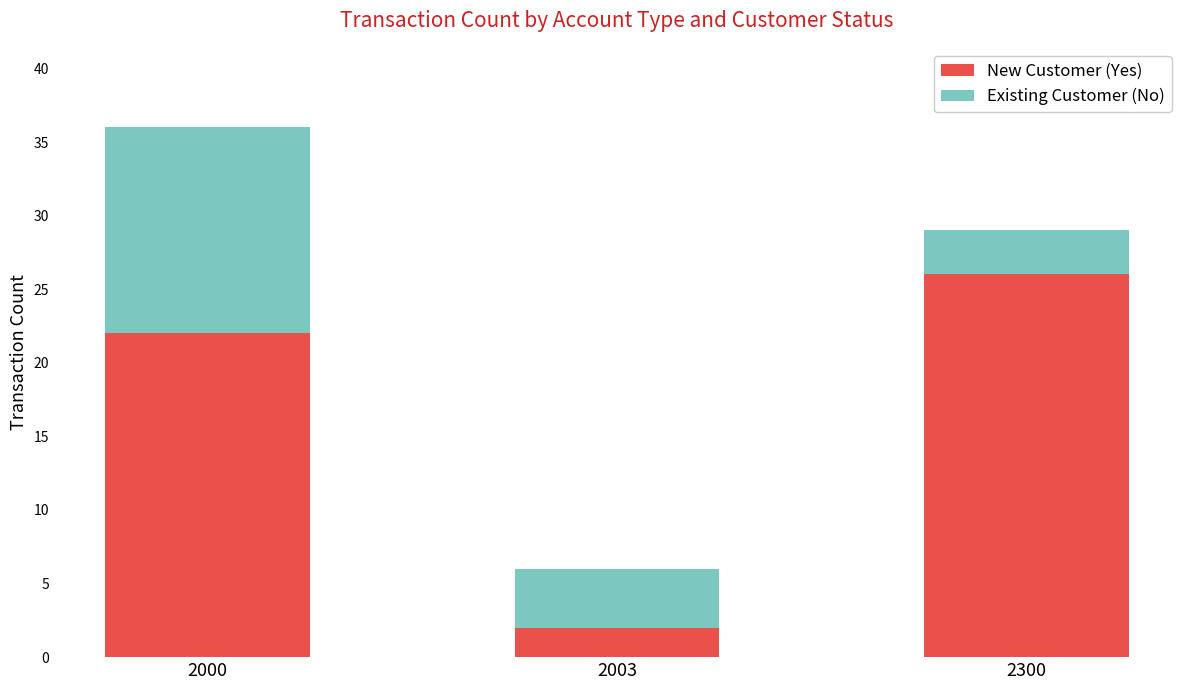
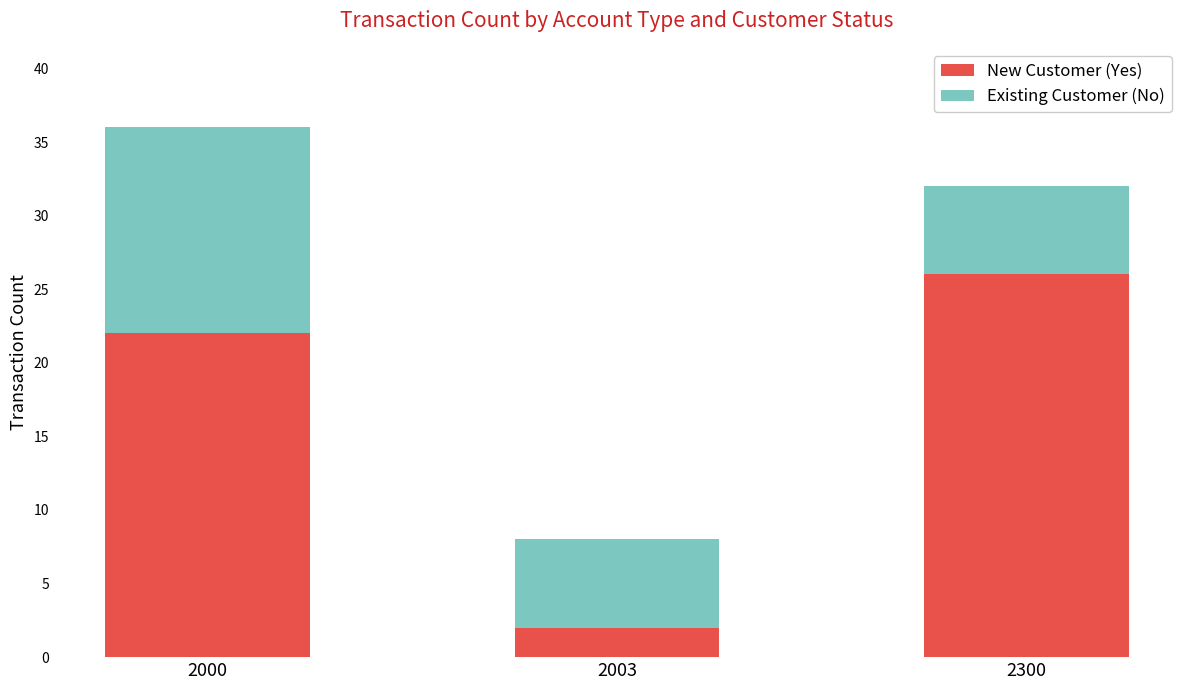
  {
    "New Customer (Yes)": {
      "2000": 22,
      "2003": 2,
      "2300": 26
    },
    "Existing Customer (No)": {
      "2000": 14,
-     "2003": 4,
-     "2300": 3
+     "2003": 6,
+     "2300": 6
    }
  }
